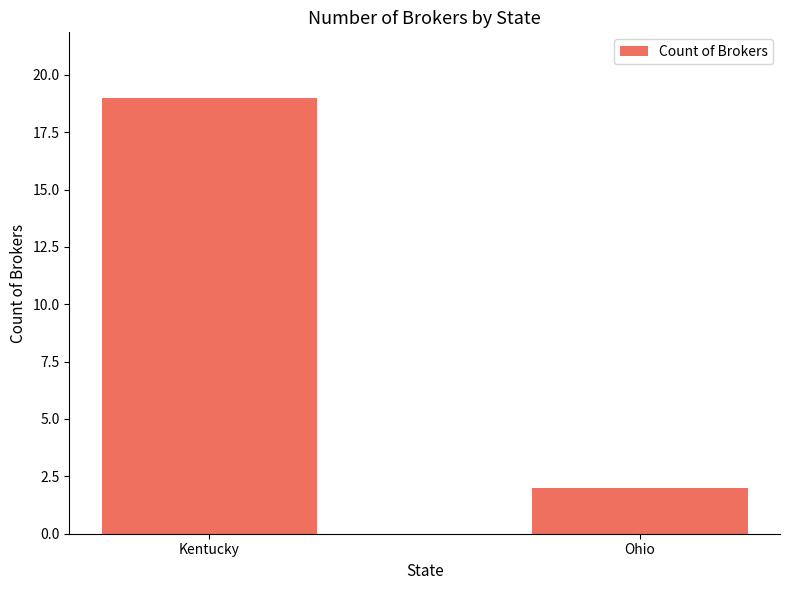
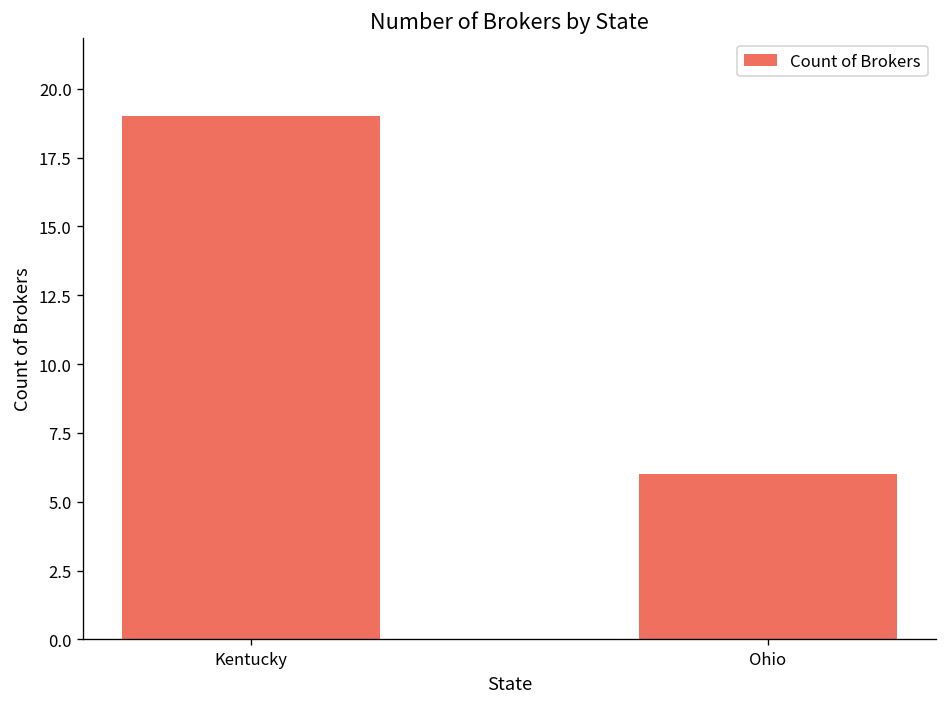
  {
    "Kentucky": 19,
-   "Ohio": 2
+   "Ohio": 6
  }
